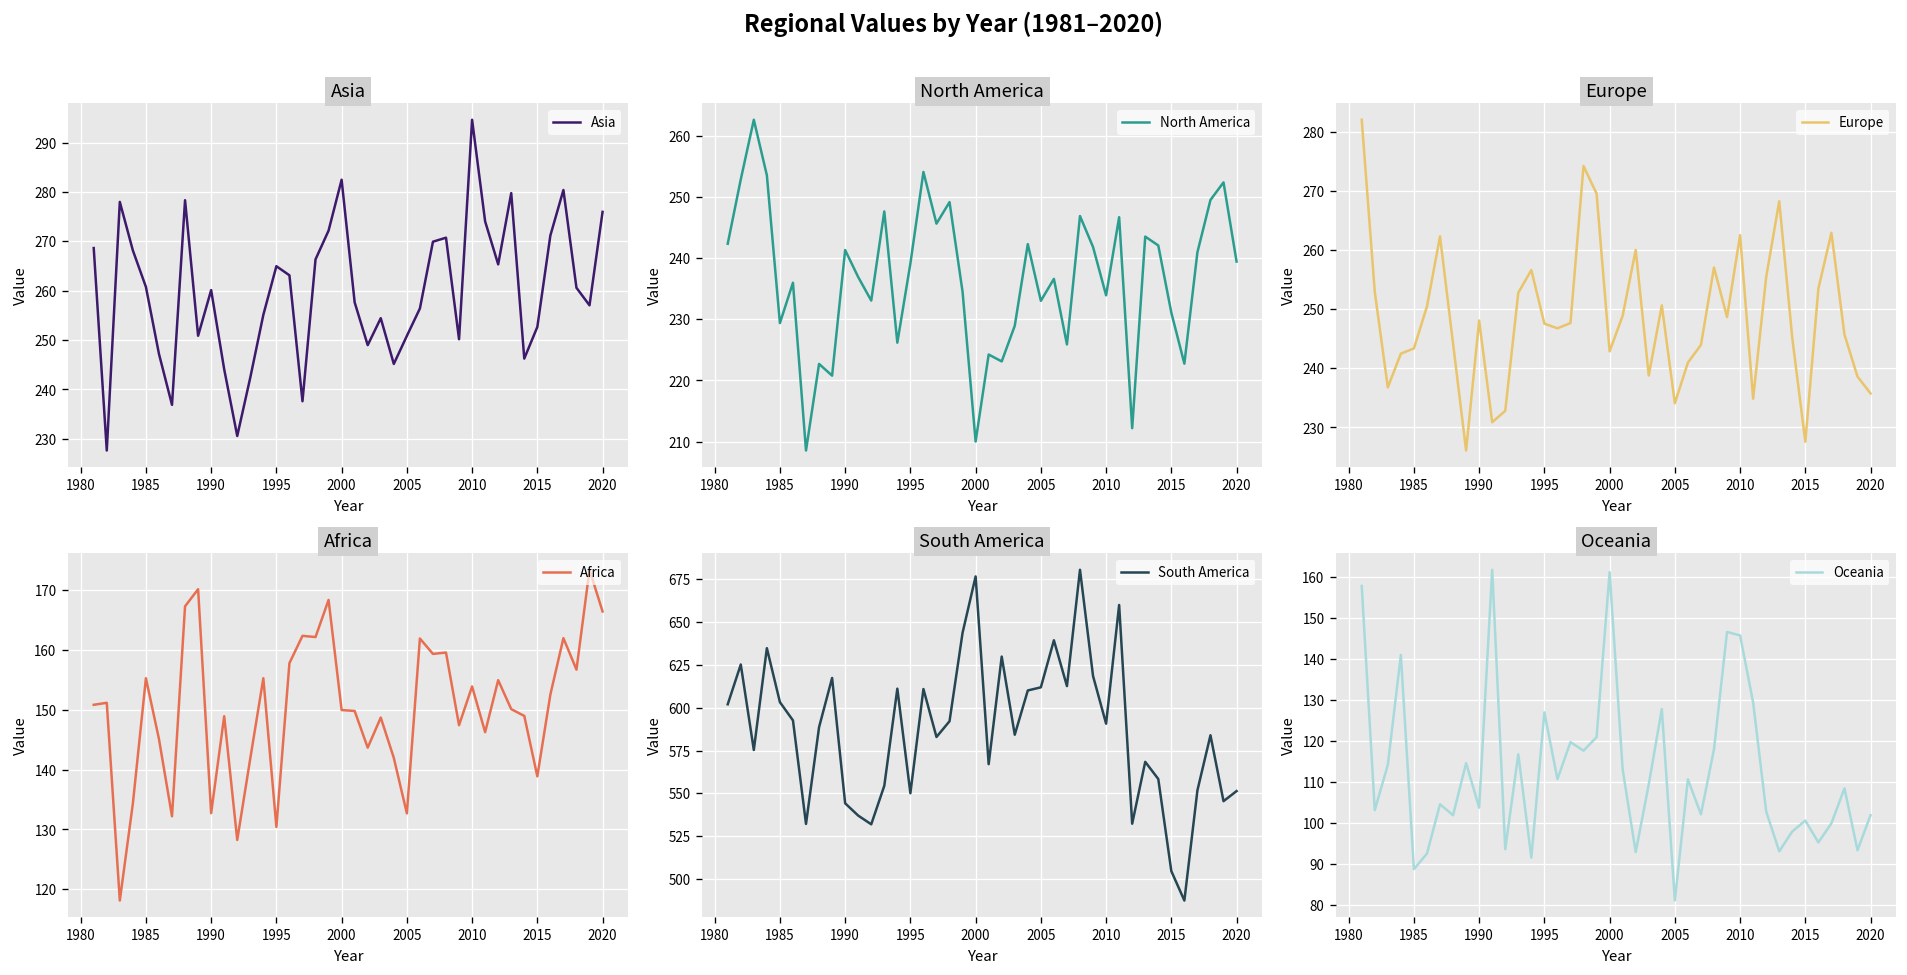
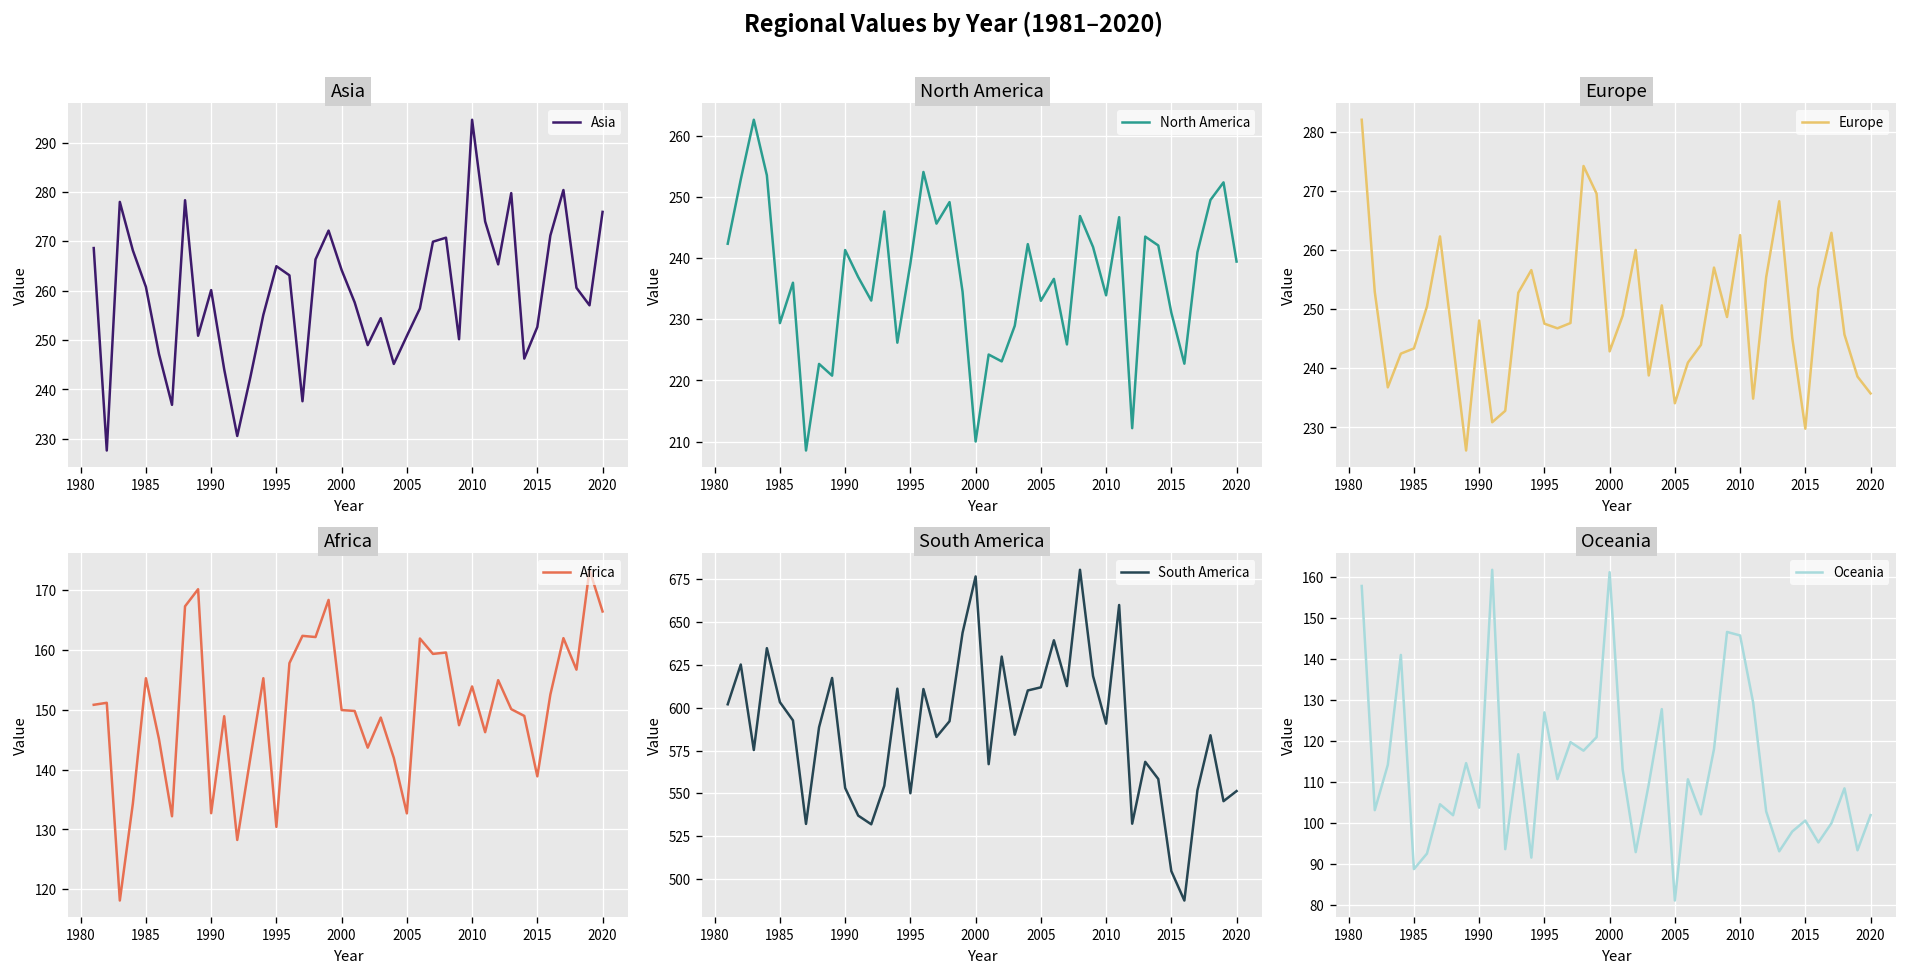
  {
    "Asia": {
      "1985": 261,
      "1990": 260,
      "1995": 265,
-     "2000": 282,
+     "2000": 264,
      "2005": 251,
      "2010": 295,
      "2015": 253,
      "2020": 276
    },
    "North America": {
      "1985": 229,
      "1990": 241,
      "1995": 239,
      "2000": 210,
      "2005": 233,
      "2010": 234,
      "2015": 231,
      "2020": 239
    },
    "Europe": {
      "1985": 243,
      "1990": 248,
      "1995": 248,
      "2000": 243,
      "2005": 234,
      "2010": 262,
-     "2015": 228,
+     "2015": 230,
      "2020": 236
    },
    "Africa": {
      "1985": 155,
      "1990": 133,
      "1995": 130,
      "2000": 150,
      "2005": 133,
      "2010": 154,
      "2015": 139,
      "2020": 166
    },
    "South America": {
      "1985": 603,
-     "1990": 544,
+     "1990": 553,
      "1995": 550,
      "2000": 677,
      "2005": 612,
      "2010": 591,
      "2015": 505,
      "2020": 551
    },
    "Oceania": {
      "1985": 89,
      "1990": 104,
      "1995": 127,
      "2000": 161,
      "2005": 81,
      "2010": 146,
      "2015": 101,
      "2020": 102
    }
  }
